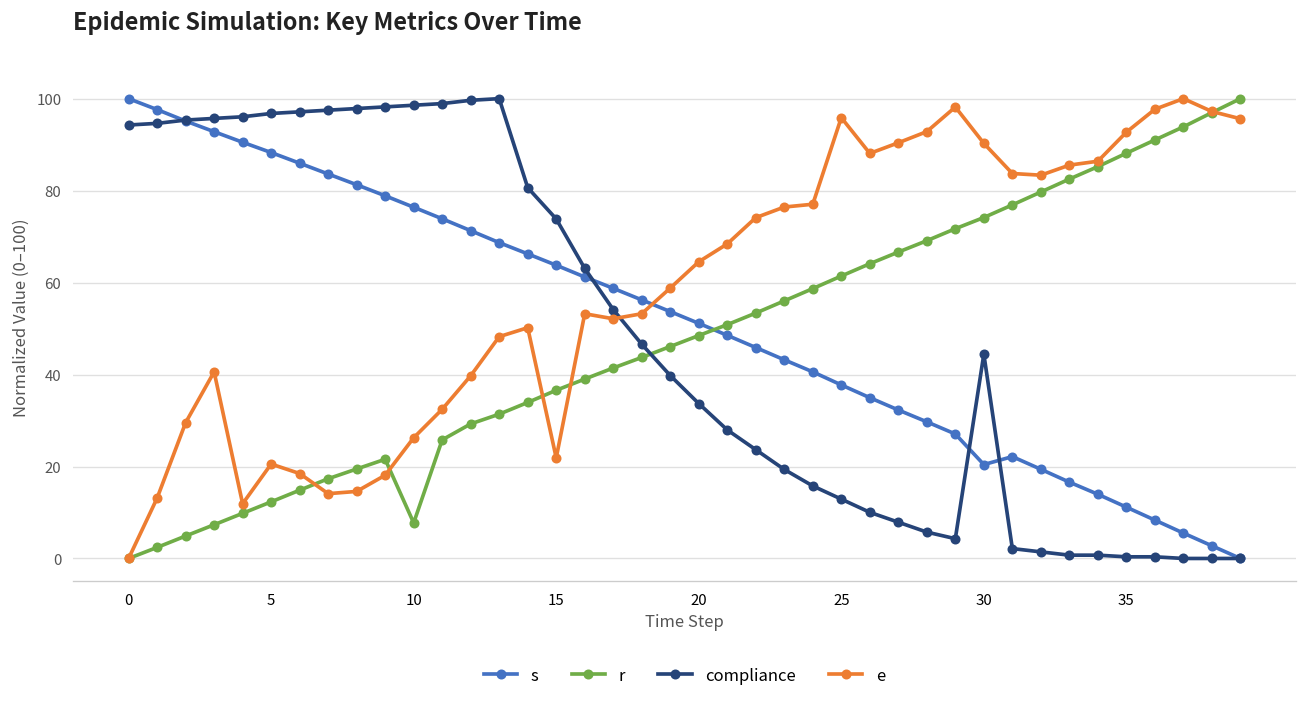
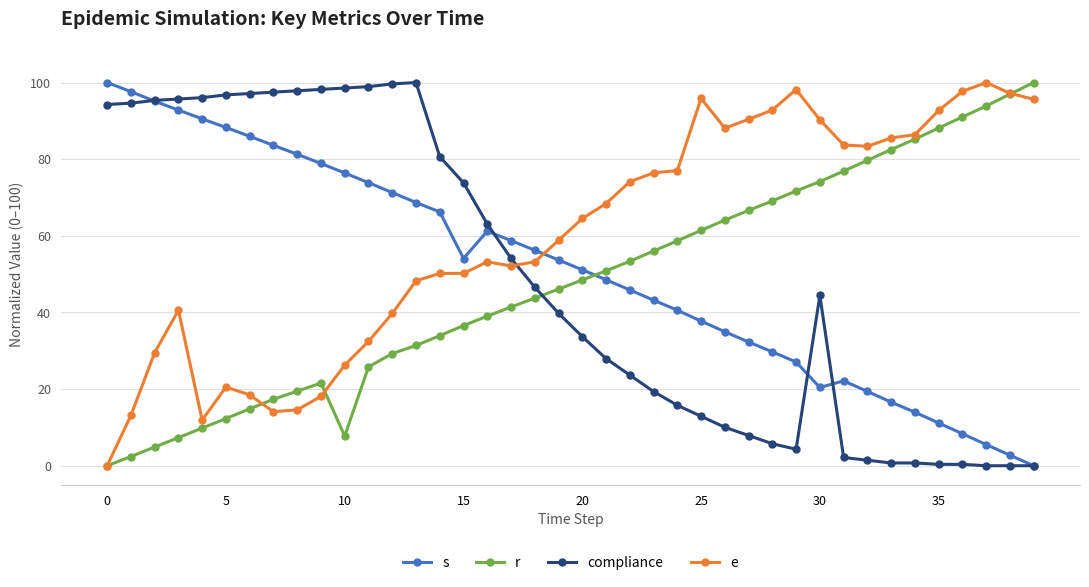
  {
    "s": {
      "0": 100,
      "5": 88,
      "10": 76,
-     "15": 64,
+     "15": 54,
      "20": 51,
      "25": 38,
      "30": 20,
      "35": 11
    },
    "r": {
      "5": 12,
      "10": 8,
      "15": 37,
      "20": 48,
      "25": 61,
      "30": 74,
      "35": 88
    },
    "compliance": {
      "0": 94,
      "5": 97,
      "10": 99,
      "15": 74,
      "20": 34,
      "25": 13,
      "30": 44,
      "35": 0
    },
    "e": {
      "5": 21,
      "10": 26,
-     "15": 22,
+     "15": 50,
      "20": 65,
      "25": 96,
      "30": 90,
      "35": 93
    }
  }
